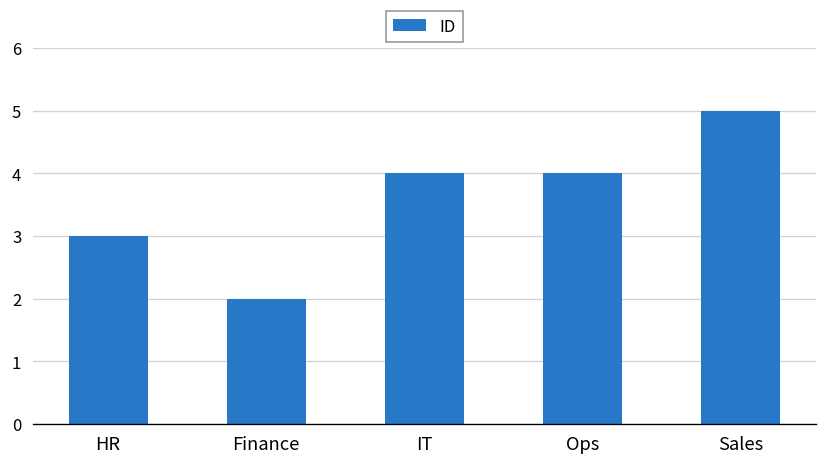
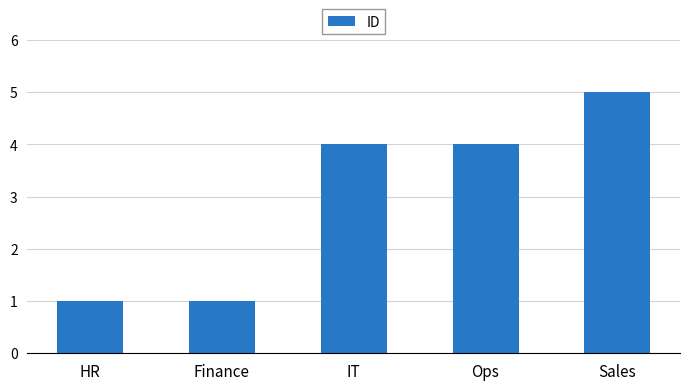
  {
-   "HR": 3,
-   "Finance": 2,
+   "HR": 1,
+   "Finance": 1,
    "IT": 4,
    "Ops": 4,
    "Sales": 5
  }
